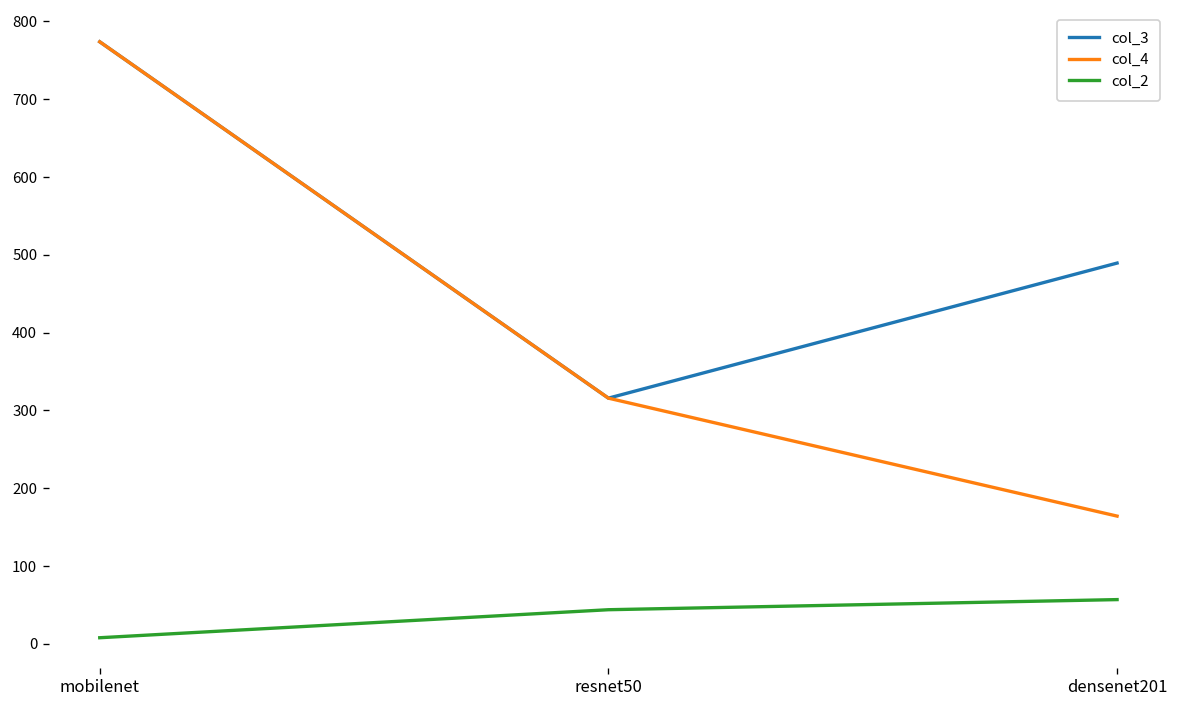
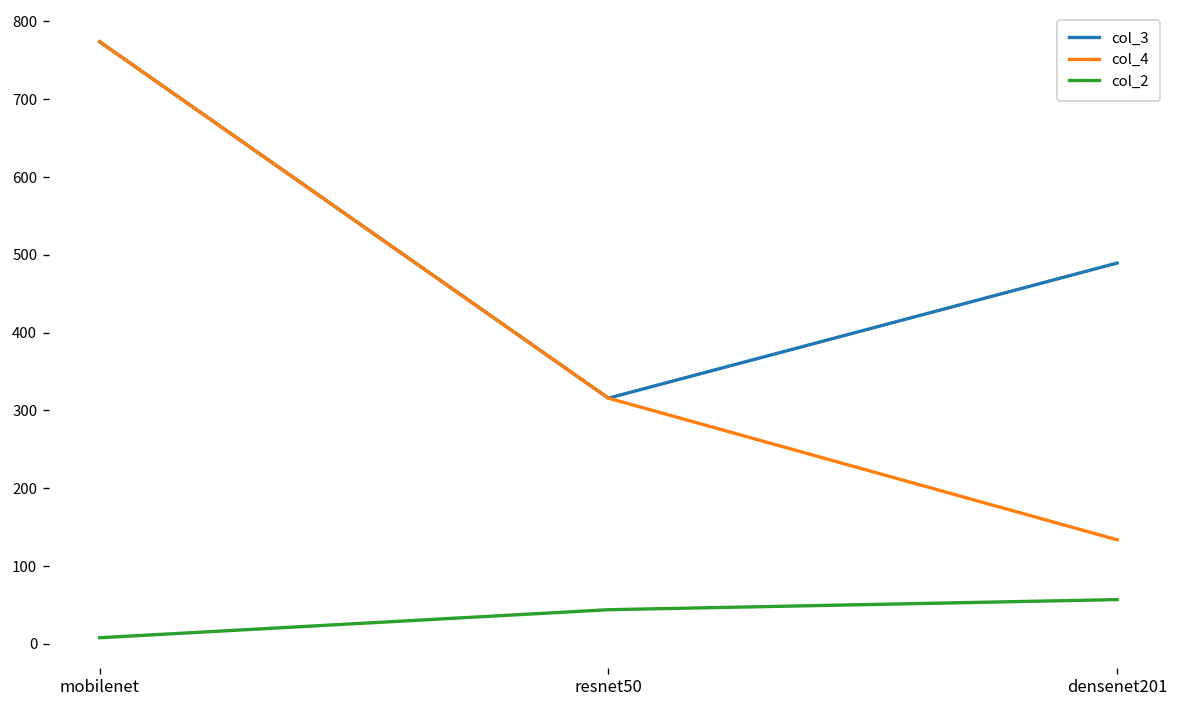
  {
    "col_3": {
      "densenet201": 490
    },
    "col_4": {
-     "densenet201": 160
+     "densenet201": 130
    },
    "col_2": {
      "mobilenet": 10,
      "resnet50": 40,
      "densenet201": 60
    }
  }
